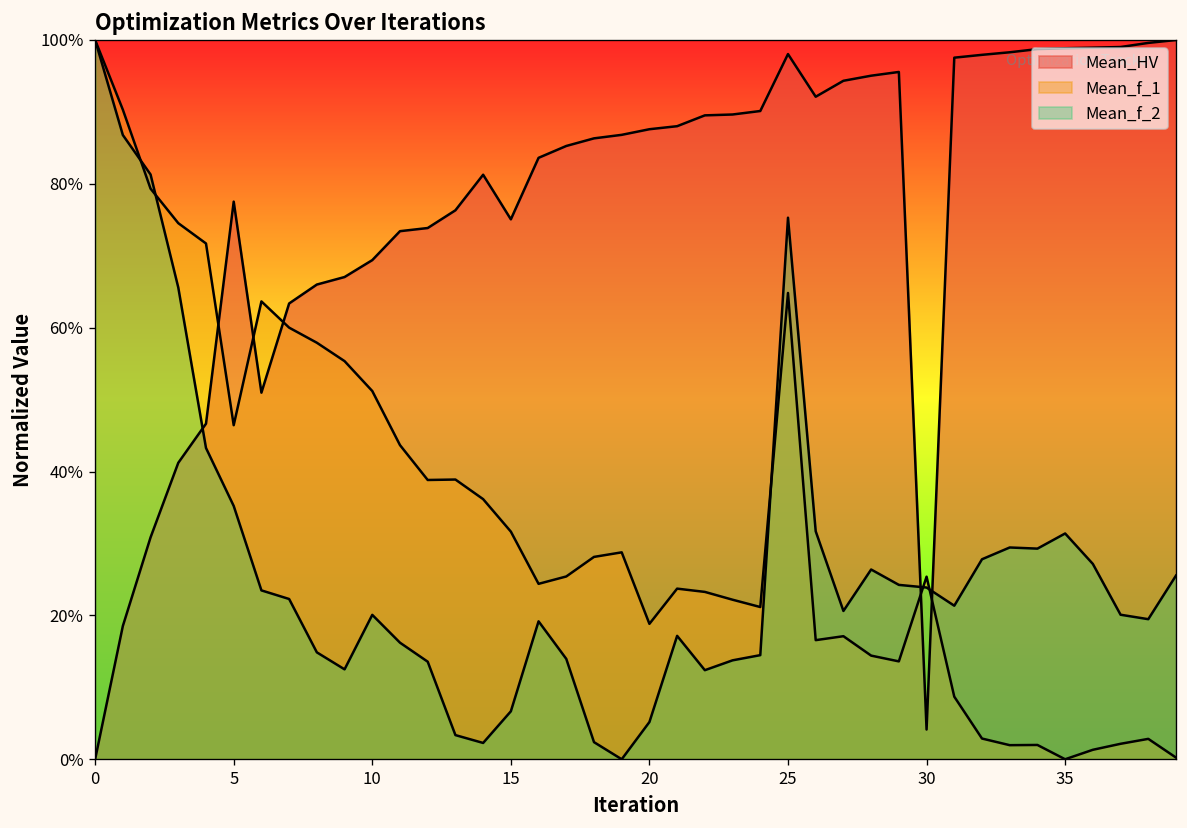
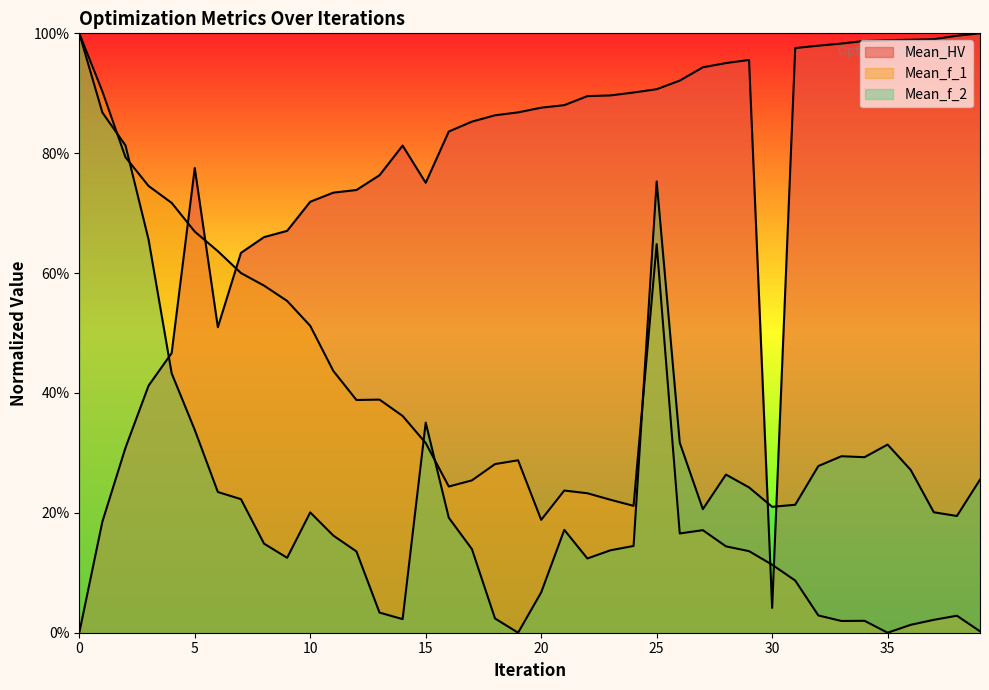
  {
    "Mean_HV": {
      "0": "0%",
      "5": "78%",
-     "10": "69%",
+     "10": "72%",
      "15": "75%",
      "20": "88%",
-     "25": "98%",
+     "25": "91%",
      "30": "4%",
      "35": "99%"
    },
    "Mean_f_1": {
-     "5": "46%",
+     "5": "67%",
      "10": "51%",
      "15": "32%",
      "20": "19%",
      "25": "65%",
-     "30": "25%",
+     "30": "11%",
      "35": "0%"
    },
    "Mean_f_2": {
-     "5": "35%",
+     "5": "34%",
      "10": "20%",
-     "15": "7%",
-     "20": "5%",
+     "15": "35%",
+     "20": "7%",
      "25": "75%",
-     "30": "24%",
+     "30": "21%",
      "35": "31%"
    }
  }
